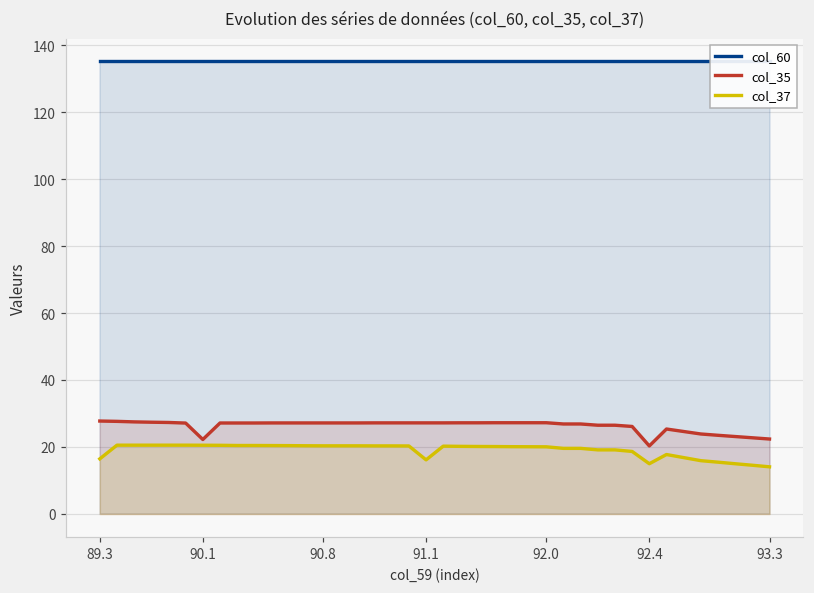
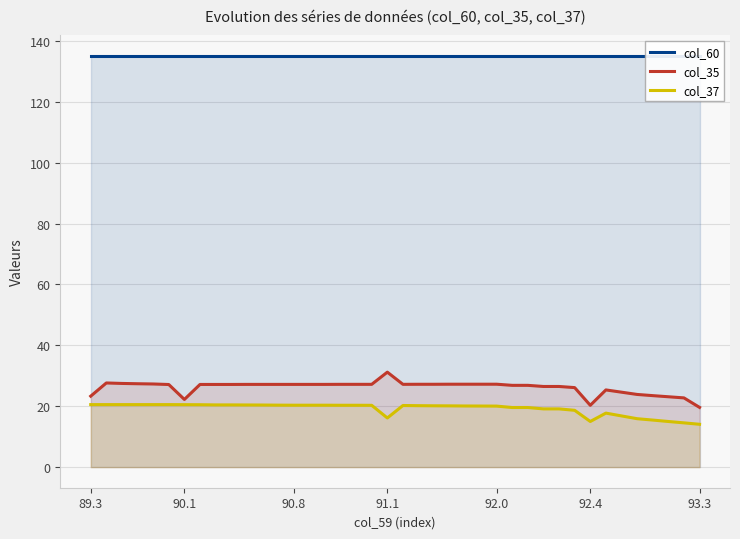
  {
    "col_60": {
      "89.3": 135,
      "90.1": 135,
      "90.8": 135,
      "91.1": 135,
      "92.0": 135,
      "92.4": 135
    },
    "col_35": {
-     "89.3": 28,
+     "89.3": 23,
      "90.1": 22,
      "90.8": 27,
-     "91.1": 27,
+     "91.1": 31,
      "92.0": 27,
      "92.4": 20,
-     "93.3": 22
+     "93.3": 20
    },
    "col_37": {
-     "89.3": 16,
+     "89.3": 21,
      "90.1": 21,
      "90.8": 20,
      "91.1": 16,
      "92.0": 20,
      "92.4": 15,
      "93.3": 14
    }
  }
